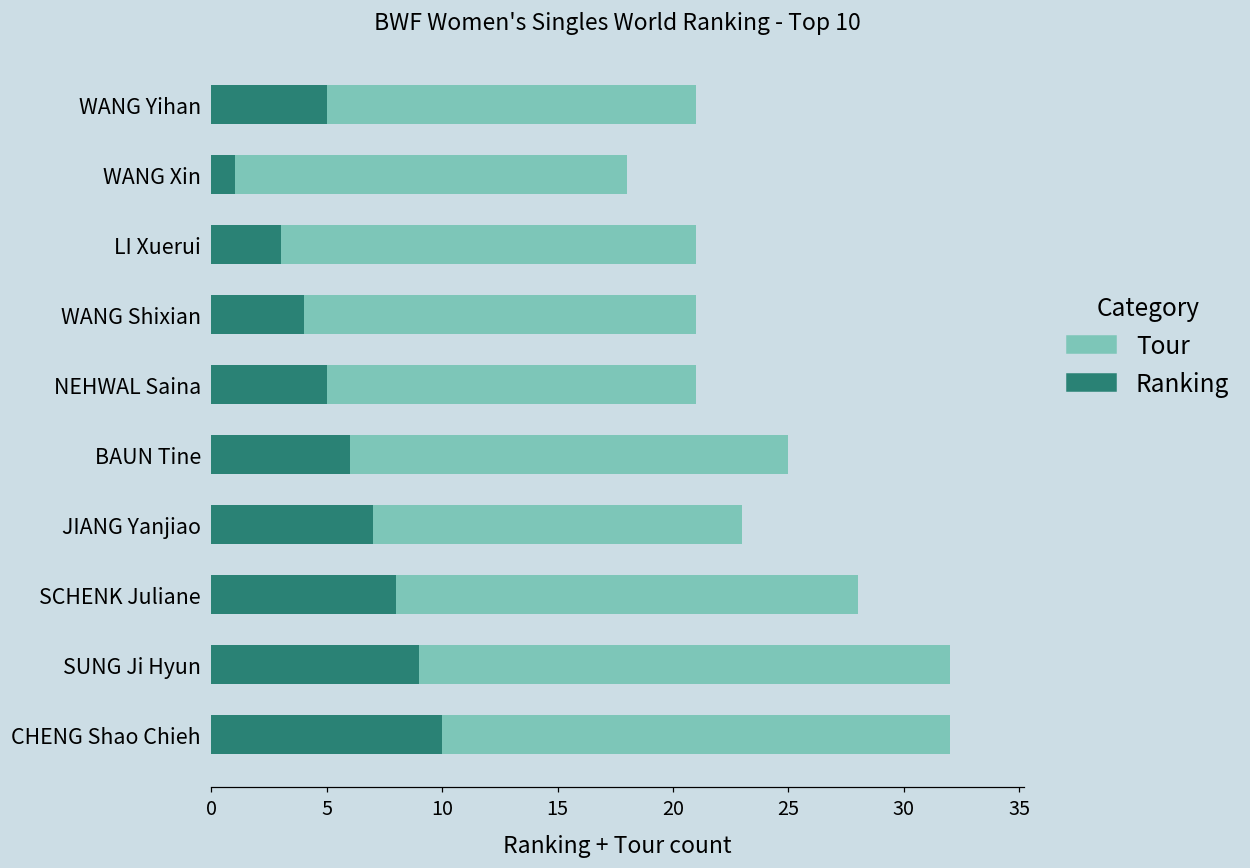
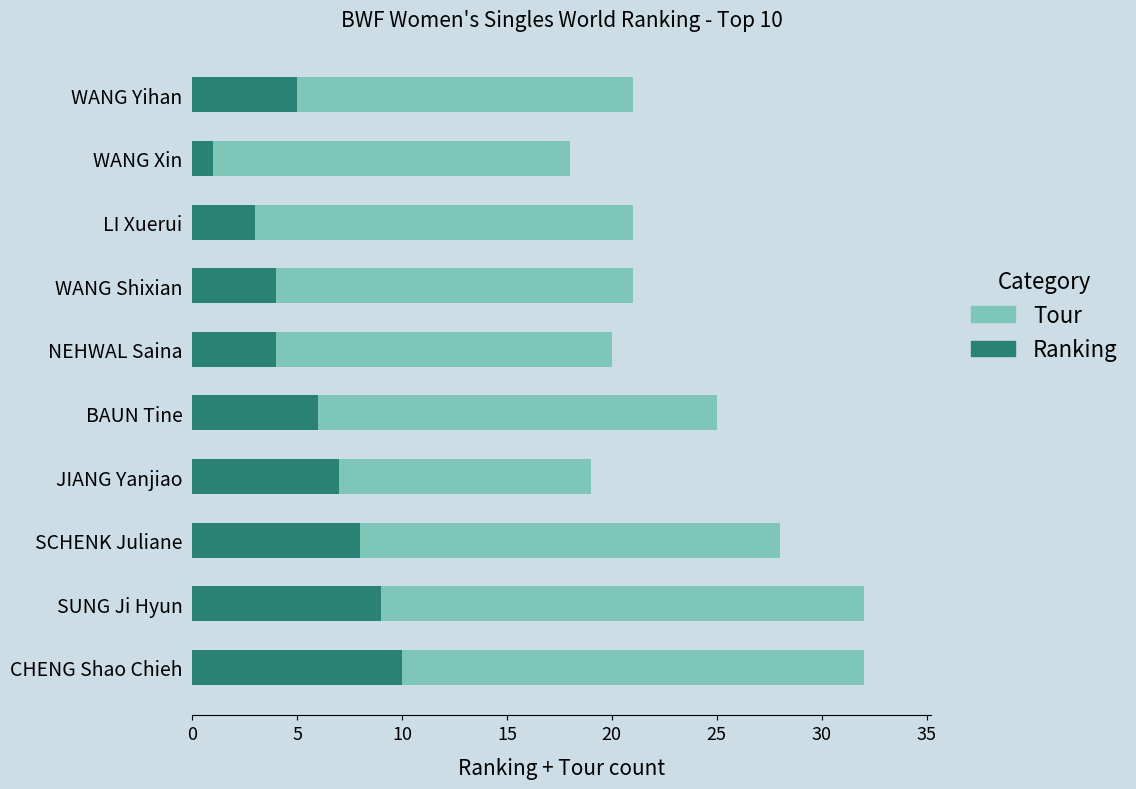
  {
    "Ranking": {
      "WANG Yihan": 5,
      "WANG Xin": 1,
      "LI Xuerui": 3,
      "WANG Shixian": 4,
-     "NEHWAL Saina": 5,
+     "NEHWAL Saina": 4,
      "BAUN Tine": 6,
      "JIANG Yanjiao": 7,
      "SCHENK Juliane": 8,
      "SUNG Ji Hyun": 9,
      "CHENG Shao Chieh": 10
    },
    "Tour": {
      "WANG Yihan": 16,
      "WANG Xin": 17,
      "LI Xuerui": 18,
      "WANG Shixian": 17,
      "NEHWAL Saina": 16,
      "BAUN Tine": 19,
-     "JIANG Yanjiao": 16,
+     "JIANG Yanjiao": 12,
      "SCHENK Juliane": 20,
      "SUNG Ji Hyun": 23,
      "CHENG Shao Chieh": 22
    }
  }
